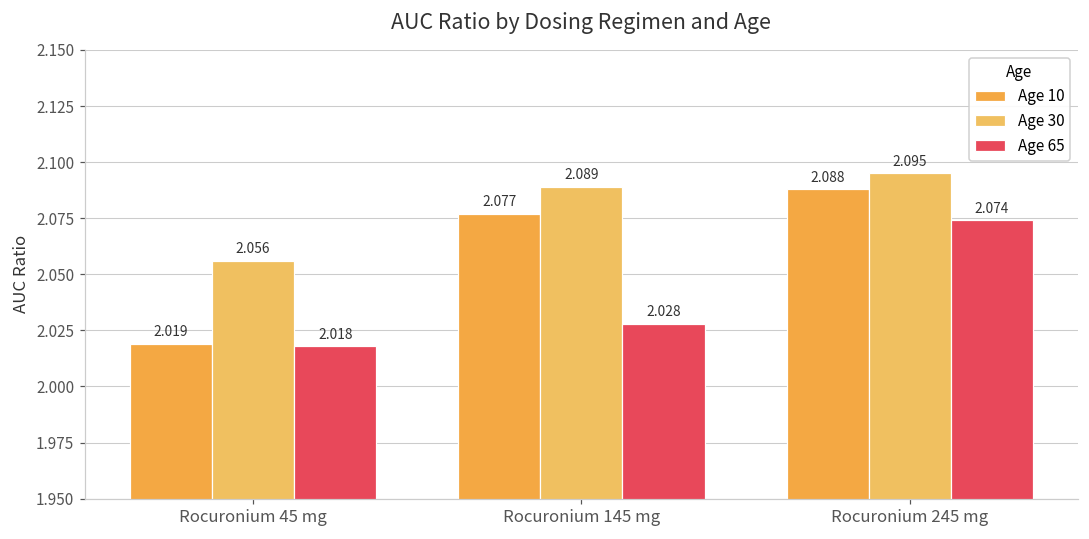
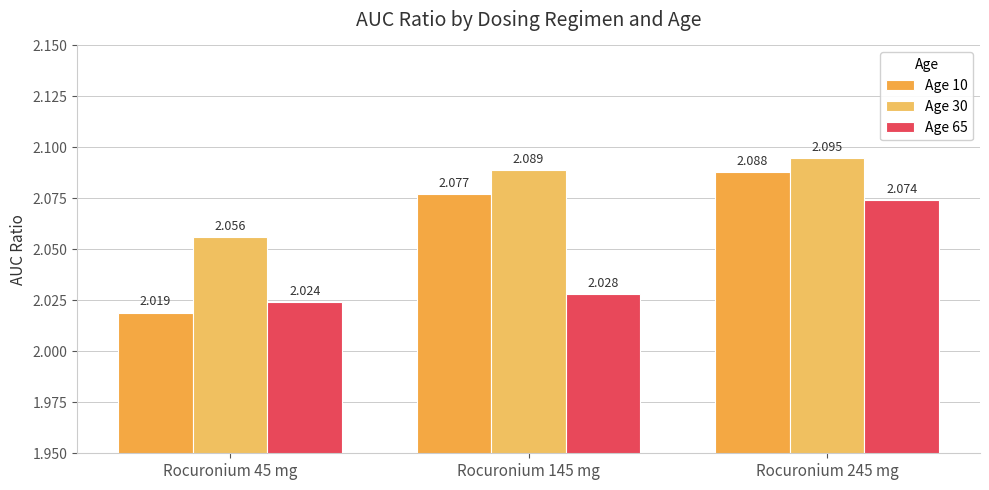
  {
    "Age 65": {
-     "Rocuronium 45 mg": 2.018,
+     "Rocuronium 45 mg": 2.024,
      "Rocuronium 145 mg": 2.028,
      "Rocuronium 245 mg": 2.074
    }
  }
